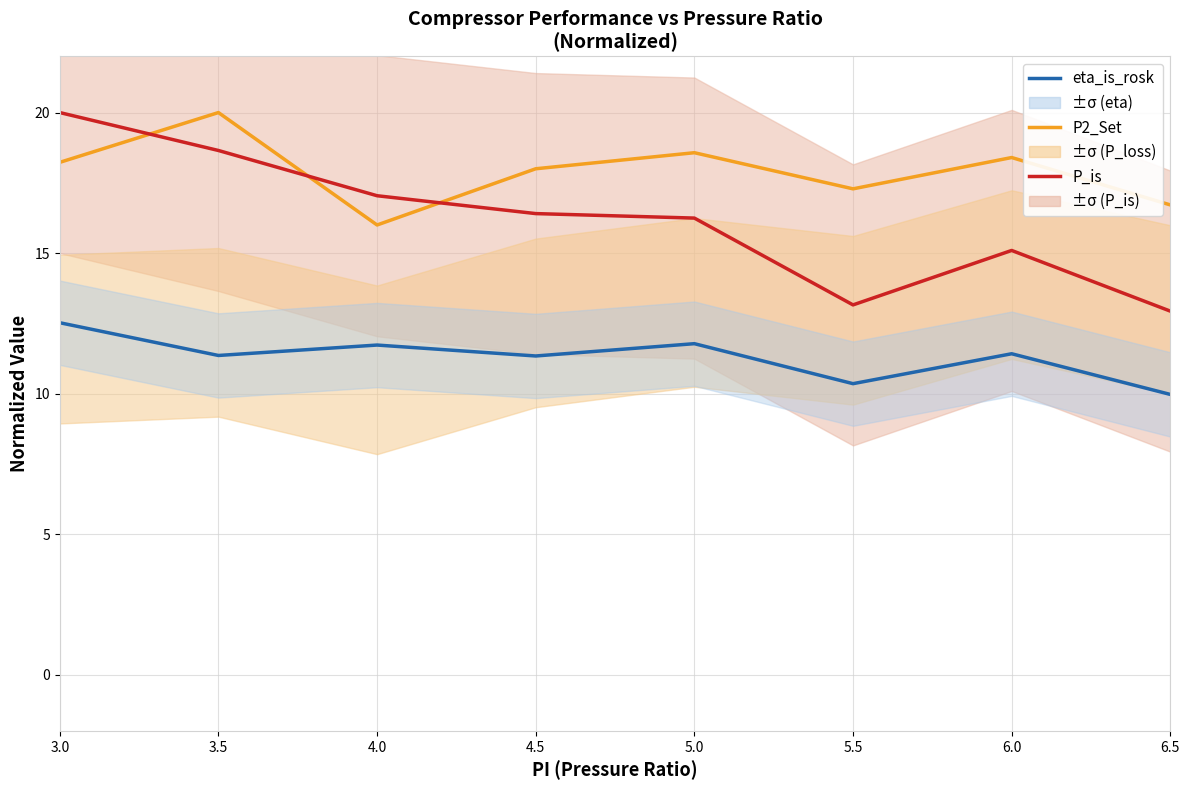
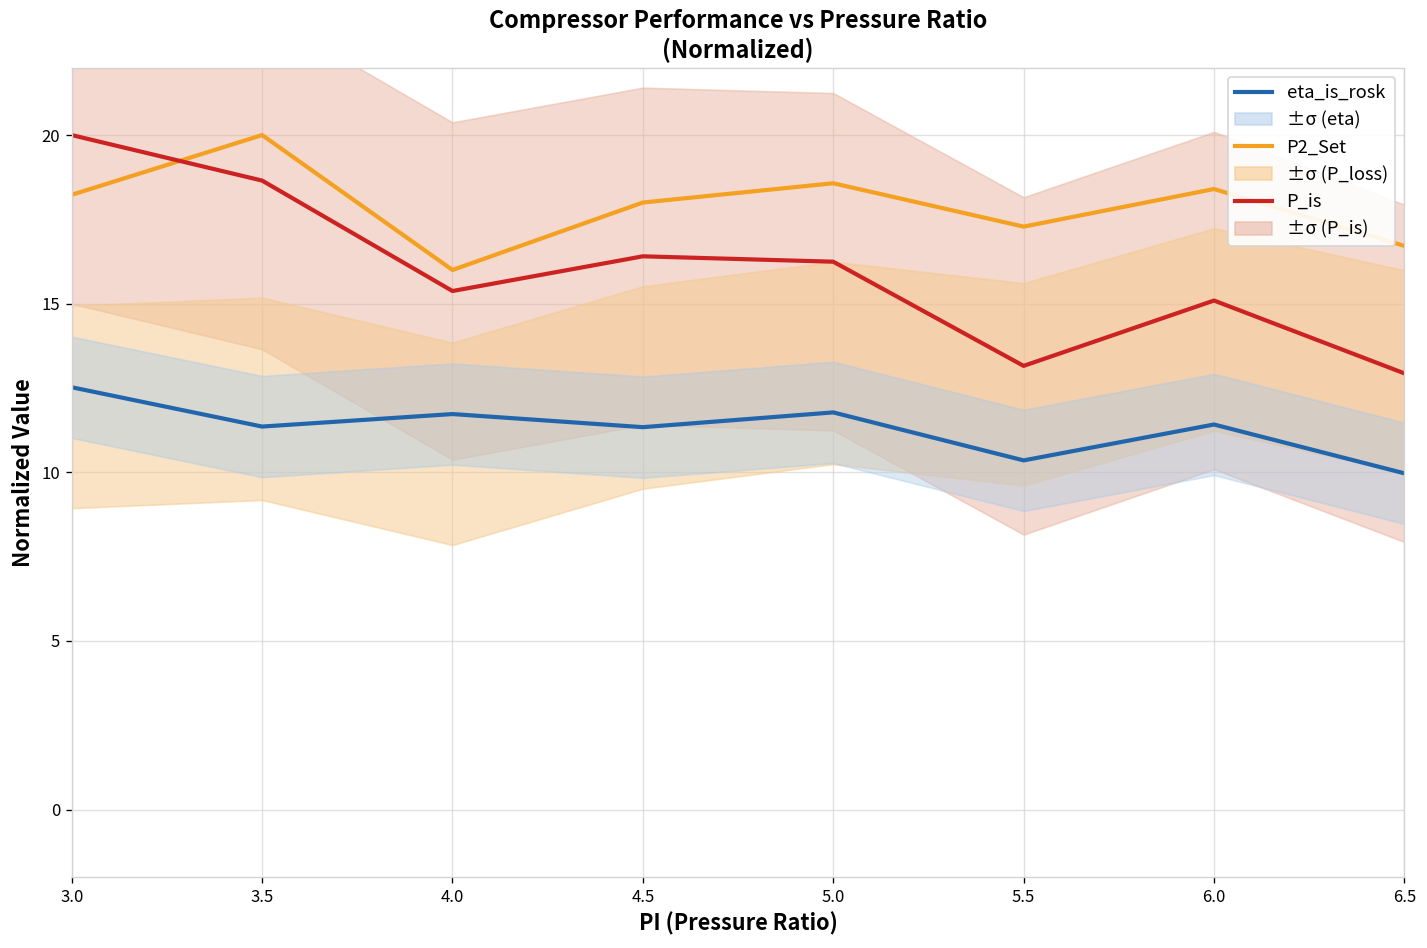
  {
    "eta_is_rosk": {
      "3.0": 12.5,
      "3.5": 11.4,
      "4.0": 11.7,
      "4.5": 11.3,
      "5.0": 11.8,
      "5.5": 10.4,
      "6.0": 11.4,
      "6.5": 10.0
    },
    "P2_Set": {
      "3.0": 18.2,
      "3.5": 20.0,
      "4.0": 16.0,
      "4.5": 18.0,
      "5.0": 18.6,
      "5.5": 17.3,
      "6.0": 18.4,
      "6.5": 16.7
    },
    "P_is": {
      "3.0": 20.0,
      "3.5": 18.7,
-     "4.0": 17.0,
+     "4.0": 15.4,
      "4.5": 16.4,
      "5.5": 13.2,
      "6.0": 15.1,
      "6.5": 12.9
    }
  }
